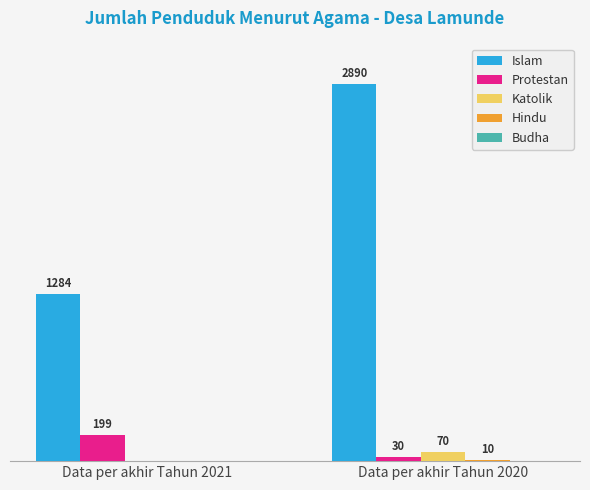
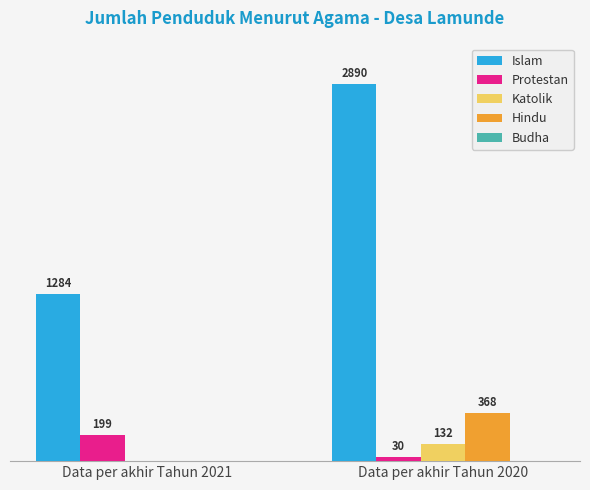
  {
    "Islam": {
      "Data per akhir Tahun 2021": 1284,
      "Data per akhir Tahun 2020": 2890
    },
    "Protestan": {
      "Data per akhir Tahun 2021": 199,
      "Data per akhir Tahun 2020": 30
    },
    "Katolik": {
-     "Data per akhir Tahun 2020": 70
+     "Data per akhir Tahun 2020": 132
    },
    "Hindu": {
-     "Data per akhir Tahun 2020": 10
+     "Data per akhir Tahun 2020": 368
    }
  }
